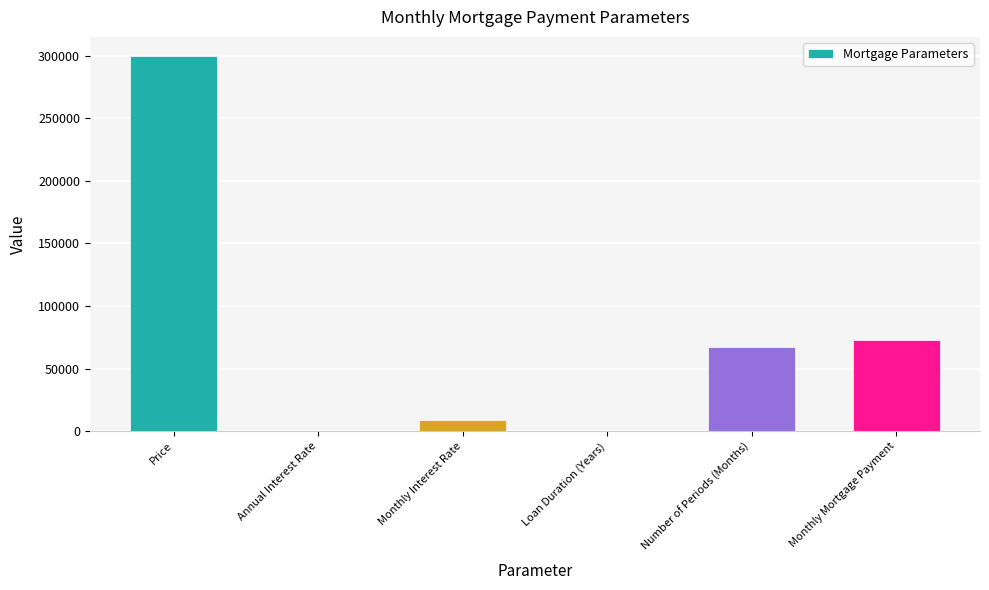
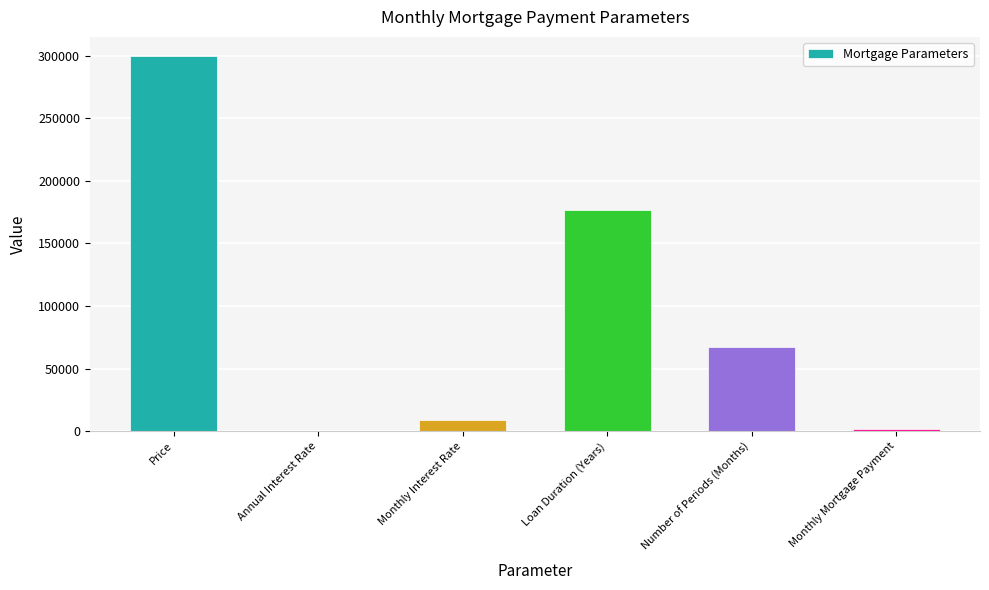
  {
    "Price": 300000,
    "Monthly Interest Rate": 9000,
-   "Loan Duration (Years)": 0,
+   "Loan Duration (Years)": 177000,
    "Number of Periods (Months)": 67000,
-   "Monthly Mortgage Payment": 73000
+   "Monthly Mortgage Payment": 2000
  }
